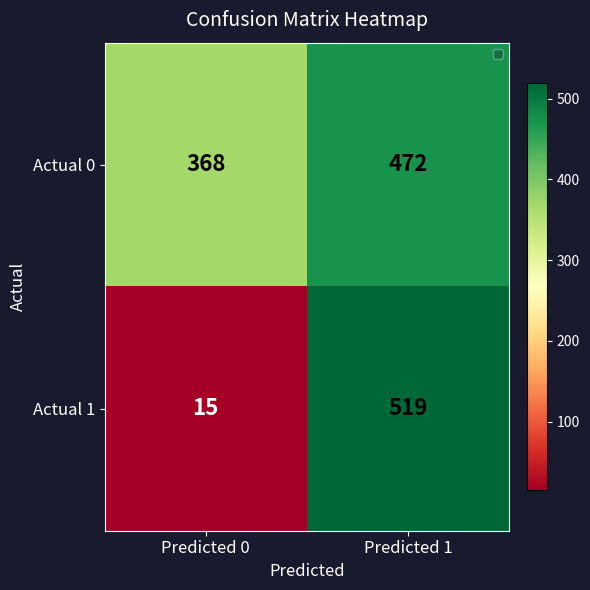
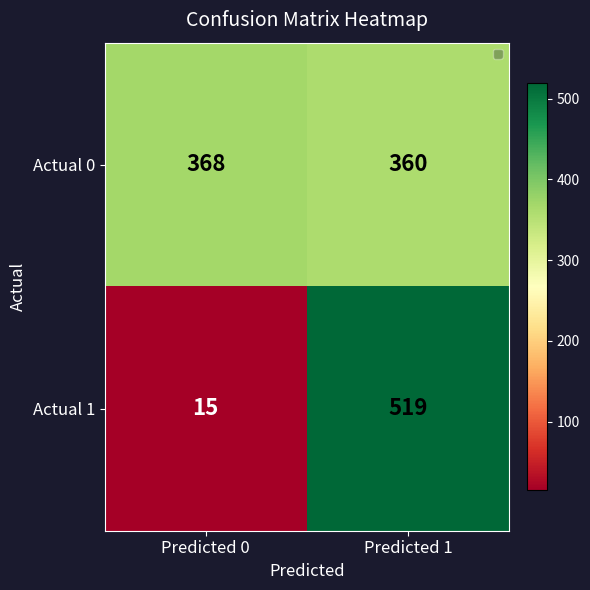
  {
    "Actual 0": {
      "Predicted 0": 368,
-     "Predicted 1": 472
+     "Predicted 1": 360
    },
    "Actual 1": {
      "Predicted 0": 15,
      "Predicted 1": 519
    }
  }
